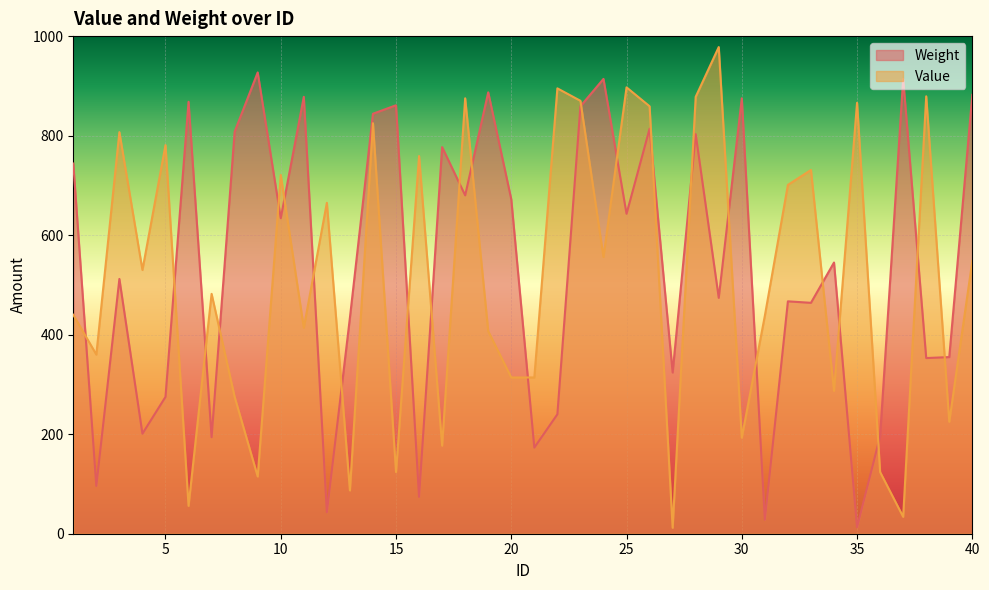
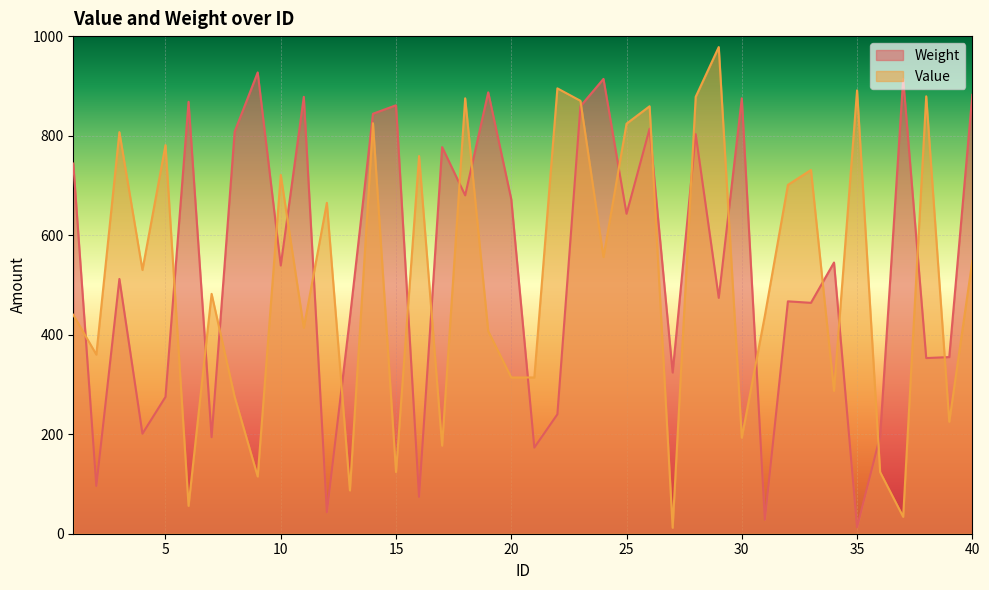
  {
    "Weight": {
      "5": 280,
-     "10": 630,
+     "10": 540,
      "15": 860,
      "20": 670,
      "25": 640,
      "30": 880,
      "35": 10,
      "40": 880
    },
    "Value": {
      "5": 780,
      "10": 720,
      "15": 120,
      "20": 310,
-     "25": 900,
+     "25": 820,
      "30": 190,
-     "35": 870,
+     "35": 890,
      "40": 550
    }
  }
